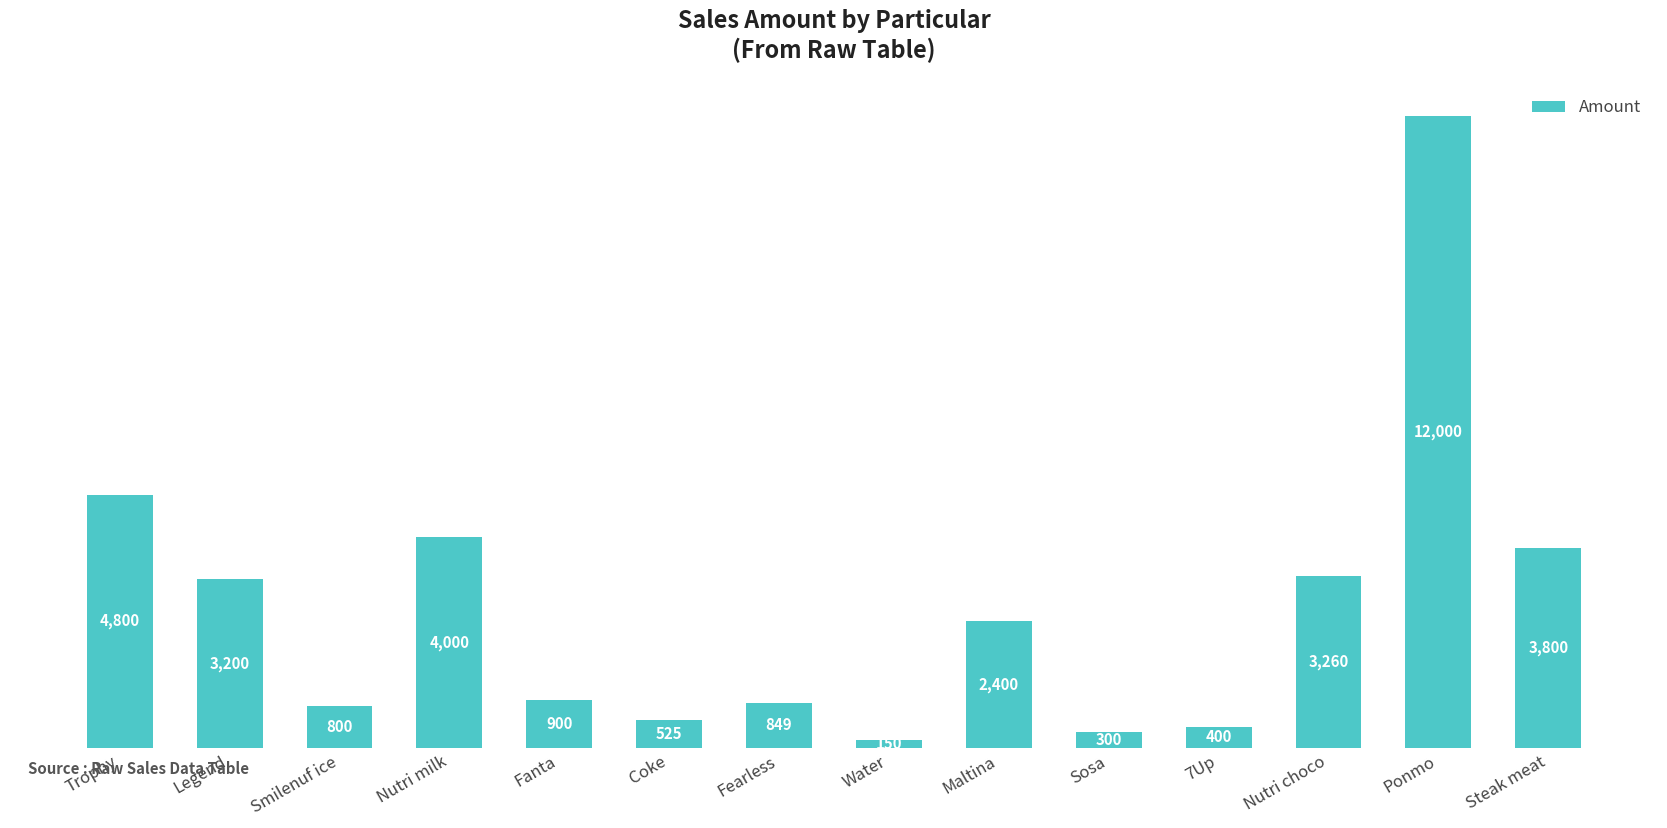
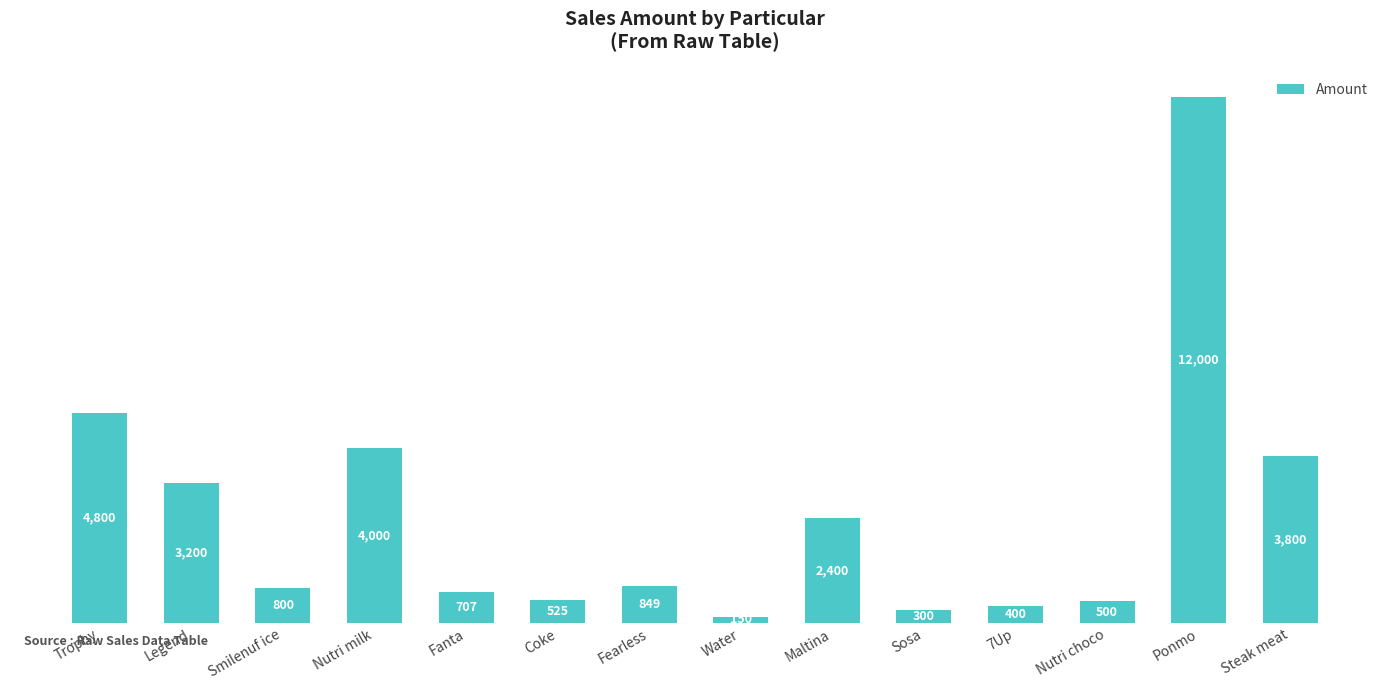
  {
    "Trophy": "4,800",
    "Legend": "3,200",
    "Smilenuf ice": "800",
    "Nutri milk": "4,000",
-   "Fanta": "900",
+   "Fanta": "707",
    "Coke": "525",
    "Fearless": "849",
    "Maltina": "2,400",
    "Sosa": "300",
    "7Up": "400",
-   "Nutri choco": "3,260",
+   "Nutri choco": "500",
    "Ponmo": "12,000",
    "Steak meat": "3,800"
  }
